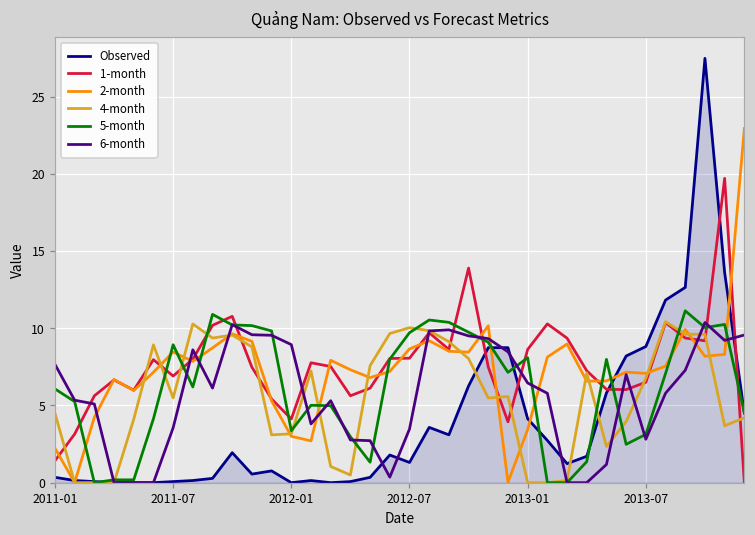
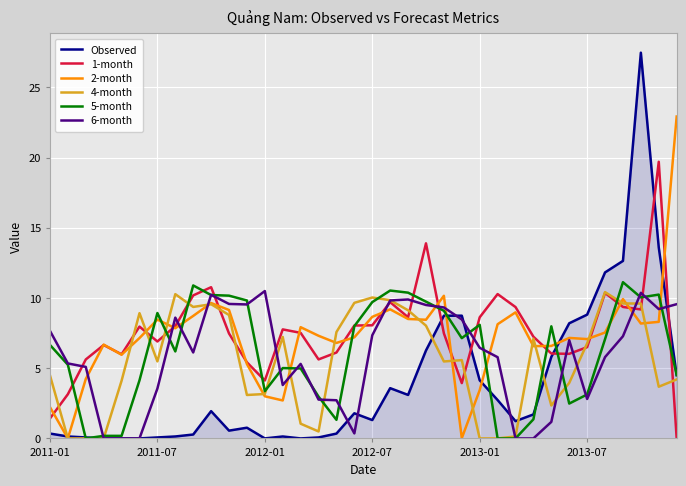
  {
    "Observed": {
      "2011-01": 0.3,
      "2011-07": 0.1,
      "2012-01": 0.0,
      "2012-07": 1.3,
      "2013-01": 4.1,
      "2013-07": 8.8
    },
    "1-month": {
      "2011-01": 1.4,
      "2011-07": 6.9,
      "2012-01": 4.1,
      "2012-07": 8.1,
      "2013-01": 8.6,
      "2013-07": 6.5
    },
    "5-month": {
-     "2011-01": 6.1,
+     "2011-01": 6.7,
      "2011-07": 8.9,
      "2012-01": 3.4,
      "2012-07": 9.7,
      "2013-01": 8.1,
      "2013-07": 3.1
    },
    "6-month": {
      "2011-01": 7.7,
      "2011-07": 3.6,
-     "2012-01": 8.9,
-     "2012-07": 3.5,
+     "2012-01": 10.5,
+     "2012-07": 7.3,
      "2013-01": 6.5,
      "2013-07": 2.8
    }
  }
